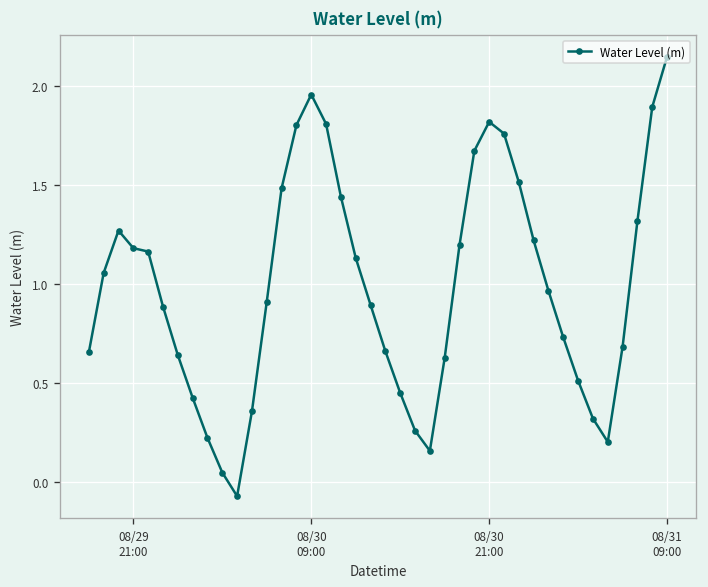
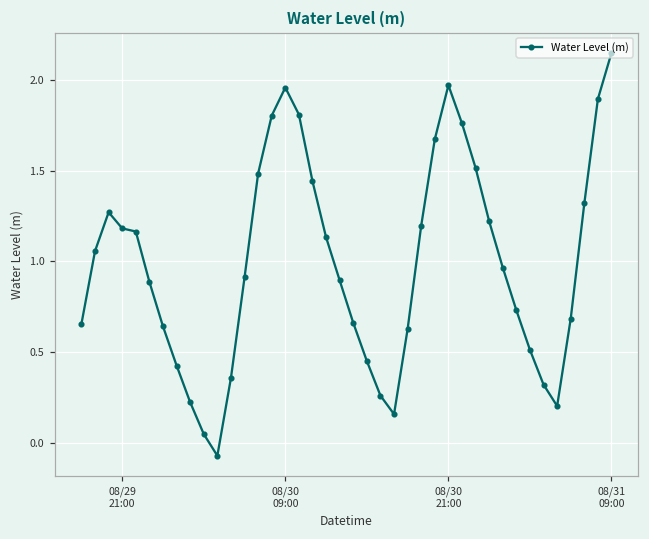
  {
    "08/29 21:00": 1.18,
    "08/30 09:00": 1.96,
-   "08/30 21:00": 1.82
+   "08/30 21:00": 1.97
  }
